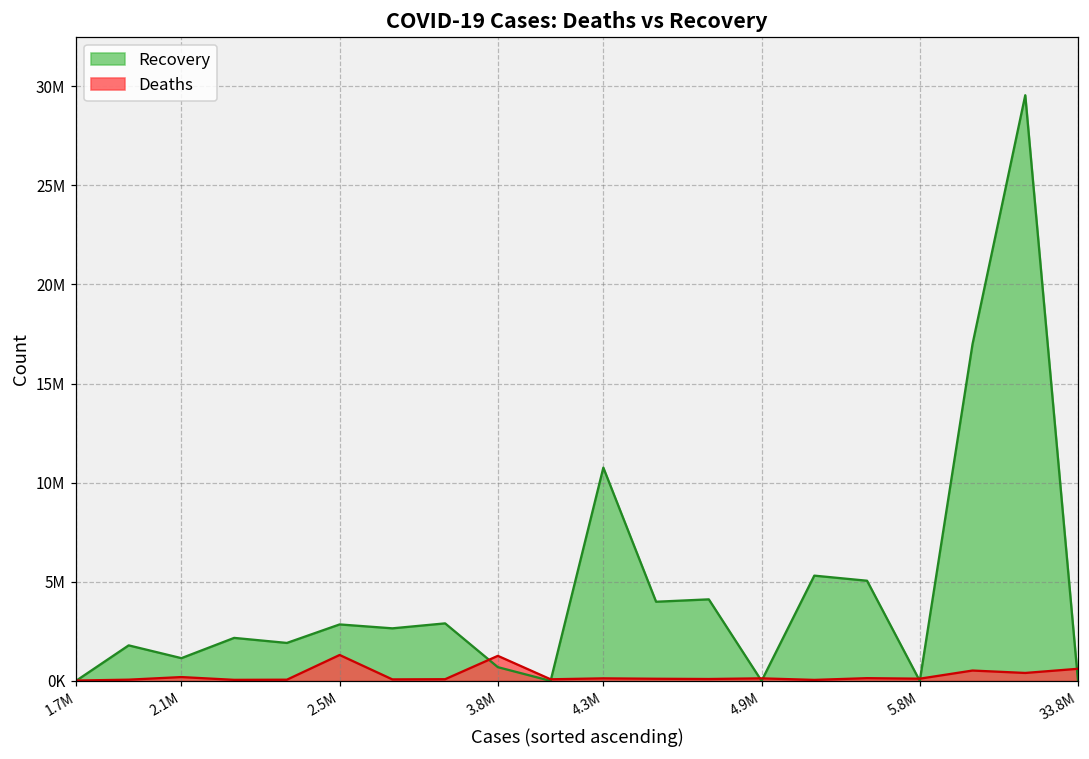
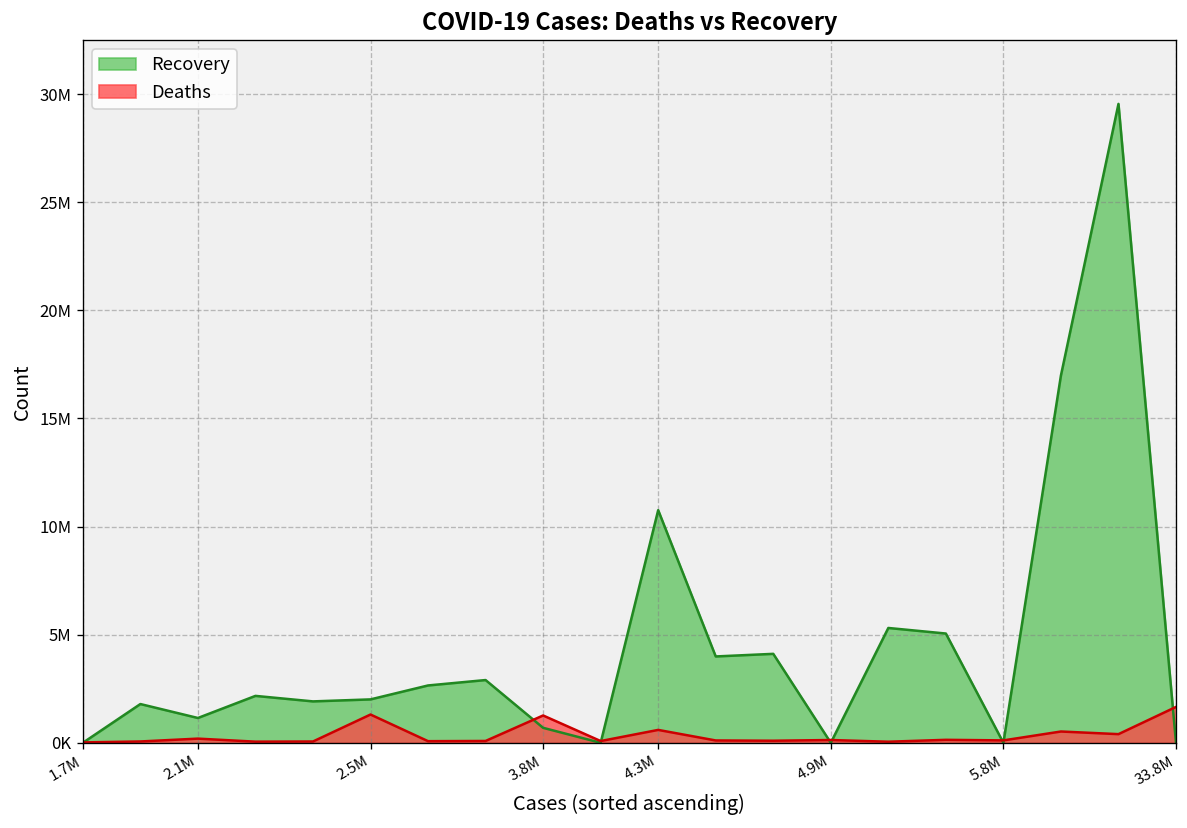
  {
    "Recovery": {
      "2.1M": 1100000,
-     "2.5M": 2800000,
+     "2.5M": 2000000,
      "3.8M": 700000,
      "4.3M": 10800000,
      "33.8M": 0
    },
    "Deaths": {
      "2.1M": 200000,
      "2.5M": 1300000,
      "3.8M": 1300000,
-     "4.3M": 100000,
-     "33.8M": 600000
+     "4.3M": 600000,
+     "33.8M": 1700000
    }
  }
